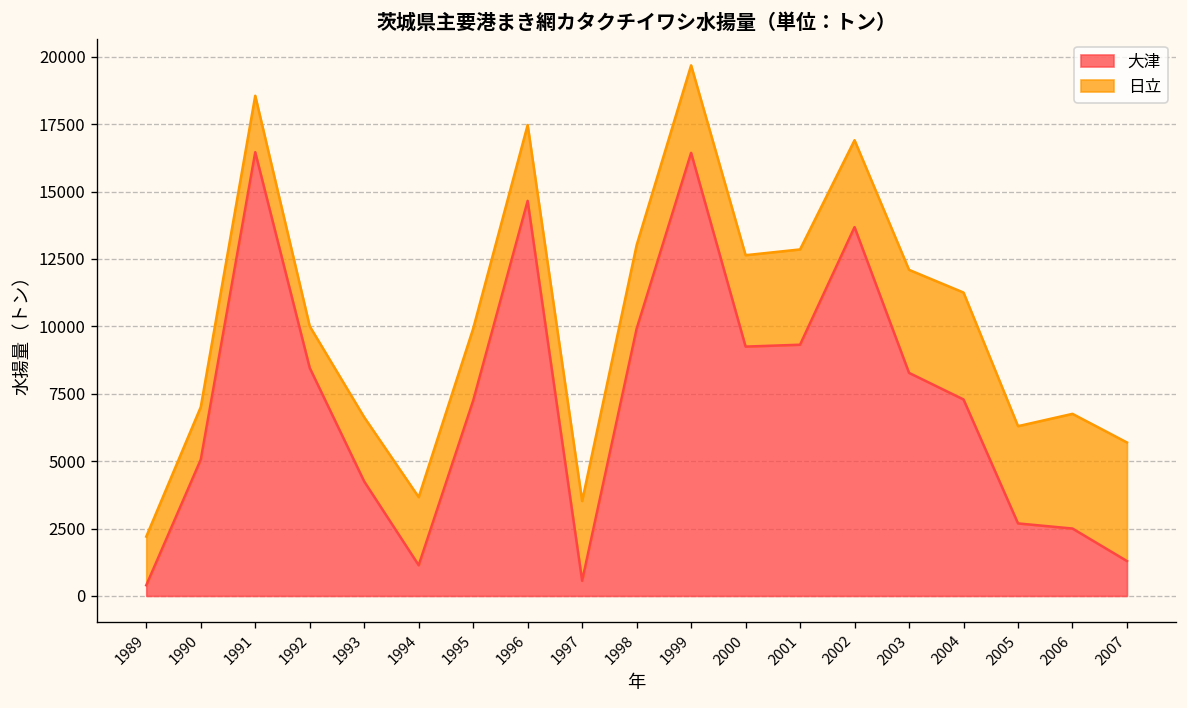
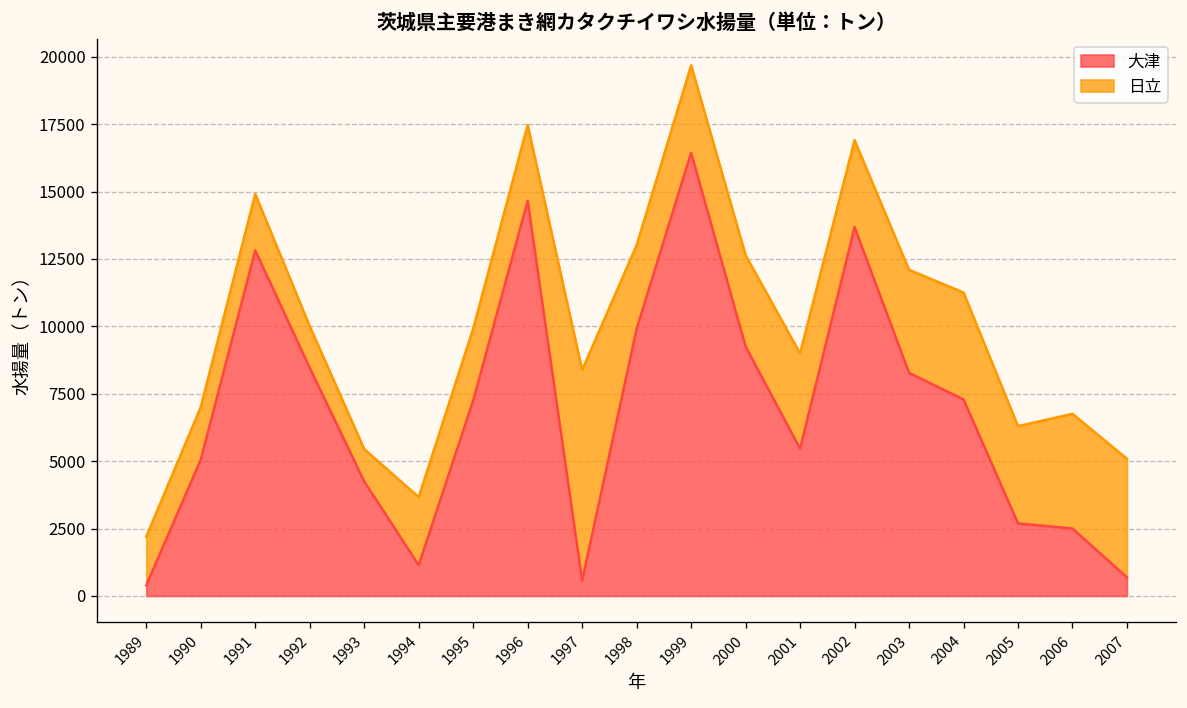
  {
    "大津": {
      "1989": 400,
      "1990": 5100,
-     "1991": 16500,
+     "1991": 12800,
      "1992": 8500,
      "1993": 4200,
      "1994": 1100,
      "1995": 7200,
      "1996": 14700,
      "1997": 600,
      "1998": 9900,
      "1999": 16400,
      "2000": 9200,
-     "2001": 9300,
+     "2001": 5500,
      "2002": 13700,
      "2003": 8300,
      "2004": 7300,
      "2005": 2700,
      "2006": 2500,
-     "2007": 1300
+     "2007": 700
    },
    "日立": {
      "1989": 1800,
      "1990": 2000,
      "1991": 2100,
      "1992": 1500,
-     "1993": 2400,
+     "1993": 1200,
      "1994": 2500,
      "1995": 2700,
      "1996": 2800,
-     "1997": 3000,
+     "1997": 7800,
      "1998": 3100,
      "1999": 3200,
      "2000": 3400,
      "2001": 3500,
      "2002": 3200,
      "2003": 3800,
      "2004": 4000,
      "2005": 3600,
      "2006": 4300,
      "2007": 4400
    }
  }
